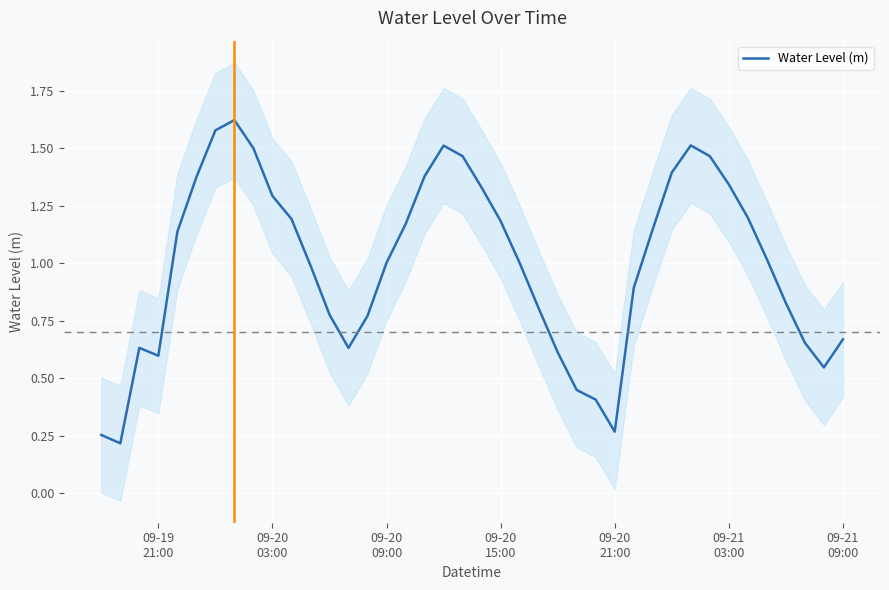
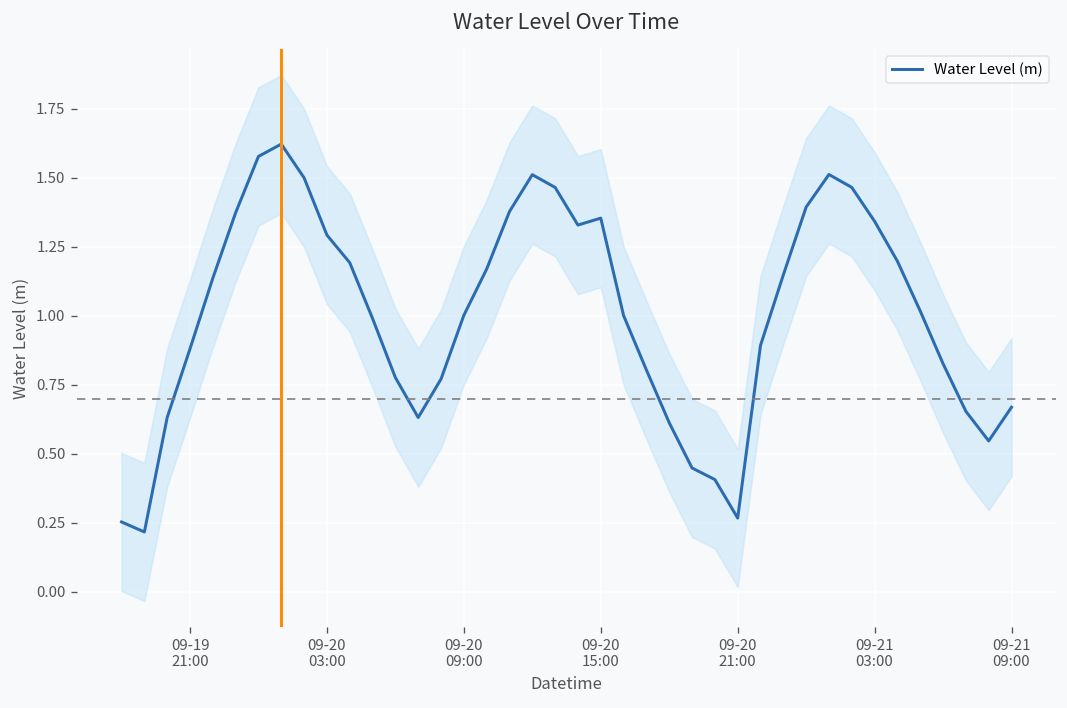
  {
    "Water Level (m)": {
-     "09-19 21:00": 0.60,
+     "09-19 21:00": 0.88,
      "09-20 03:00": 1.29,
      "09-20 09:00": 1.00,
-     "09-20 15:00": 1.18,
+     "09-20 15:00": 1.35,
      "09-20 21:00": 0.27,
      "09-21 03:00": 1.34,
      "09-21 09:00": 0.67
    }
  }
